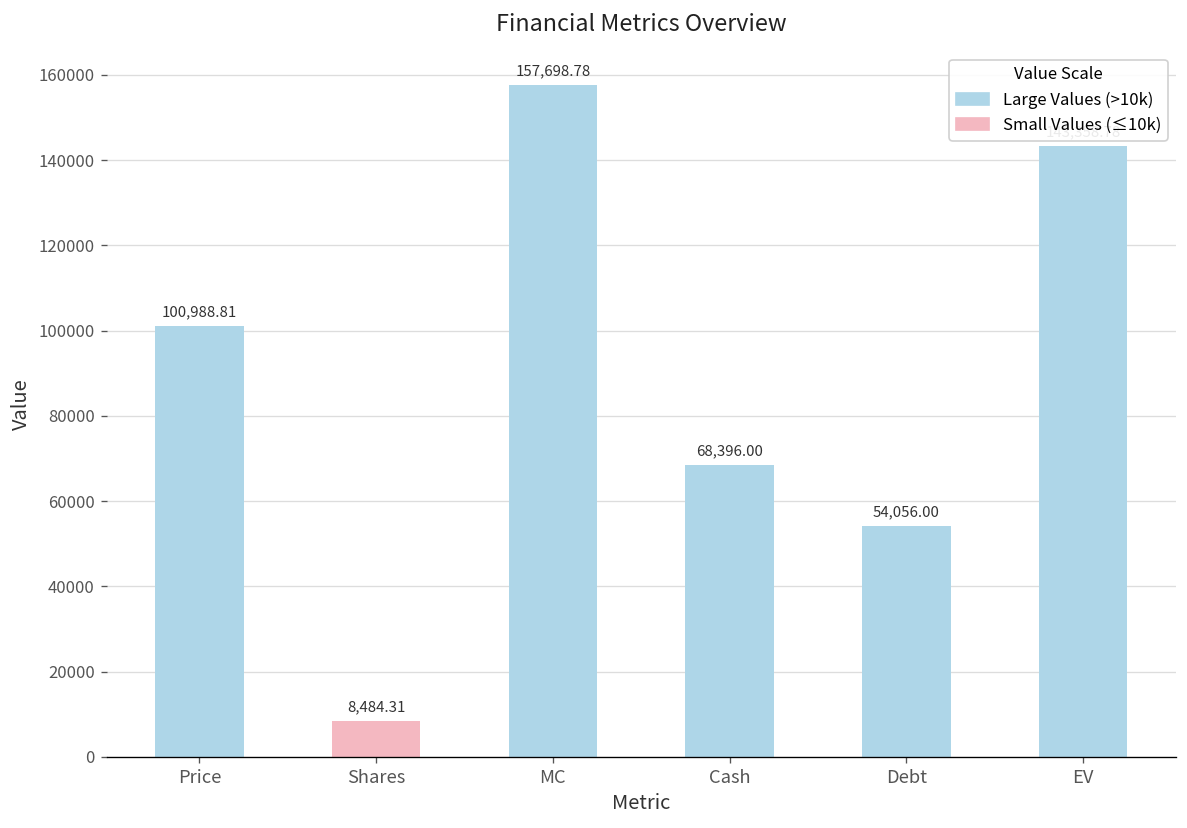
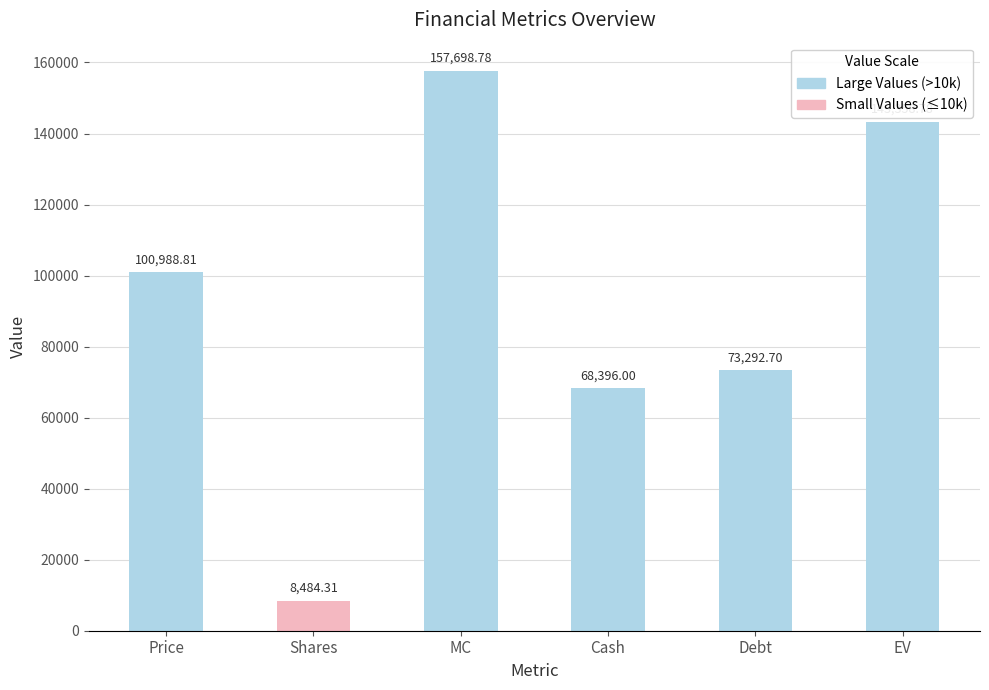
  {
    "Price": "100,988.81",
    "Shares": "8,484.31",
    "MC": "157,698.78",
    "Cash": "68,396.00",
-   "Debt": "54,056.00"
+   "Debt": "73,292.70"
  }
